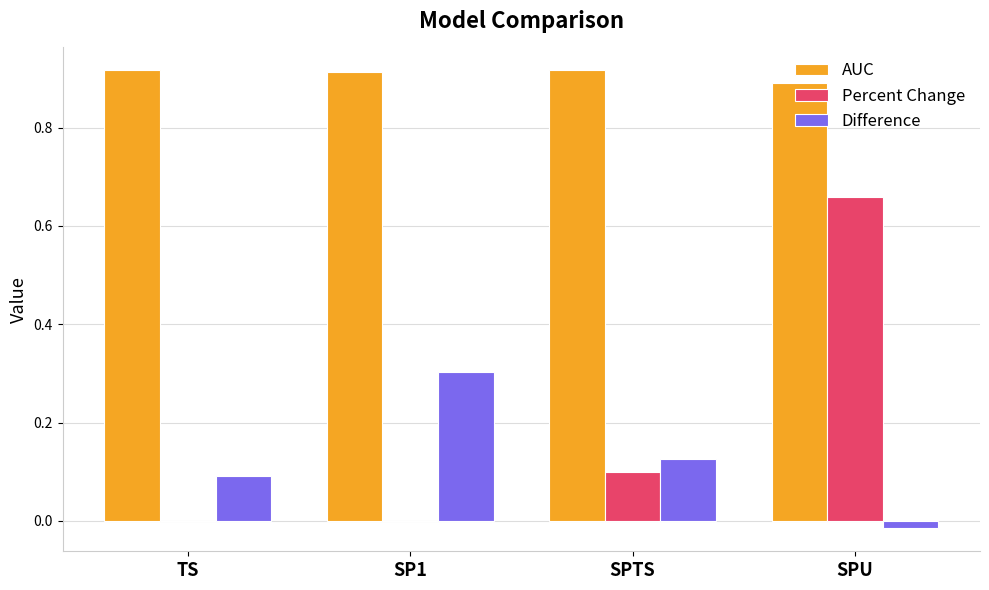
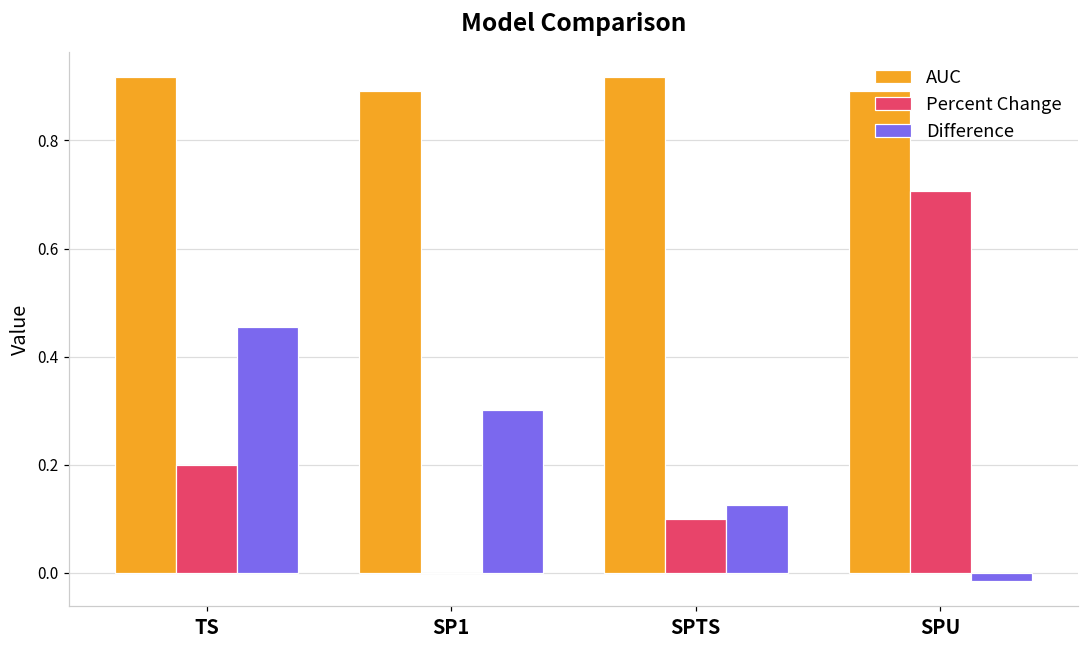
  {
    "AUC": {
      "TS": 0.92,
-     "SP1": 0.91,
+     "SP1": 0.89,
      "SPTS": 0.92,
      "SPU": 0.89
    },
    "Percent Change": {
-     "TS": 0.0,
+     "TS": 0.2,
      "SP1": 0.00,
      "SPTS": 0.10,
-     "SPU": 0.66
+     "SPU": 0.71
    },
    "Difference": {
-     "TS": 0.09,
+     "TS": 0.46,
      "SP1": 0.30,
      "SPTS": 0.13,
      "SPU": -0.02
    }
  }
